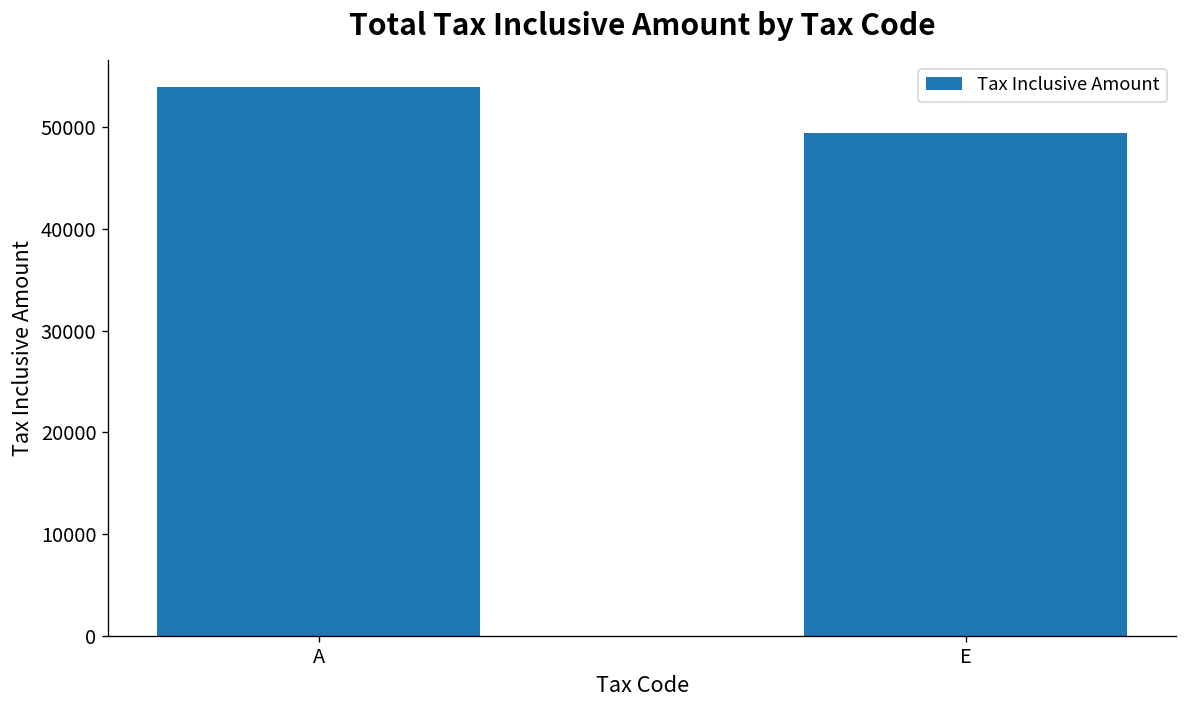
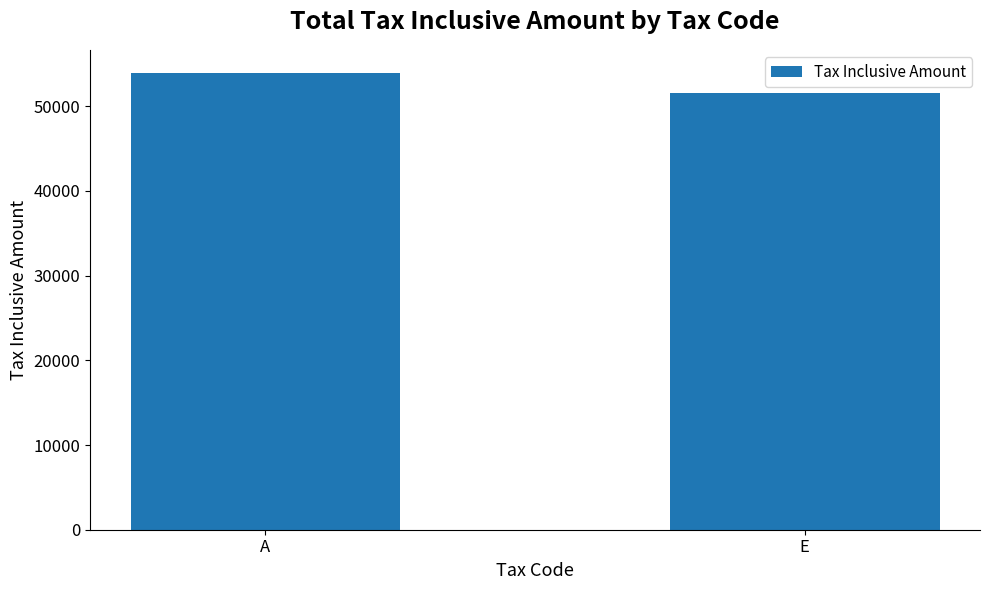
  {
    "A": 54000,
-   "E": 49000
+   "E": 52000
  }
